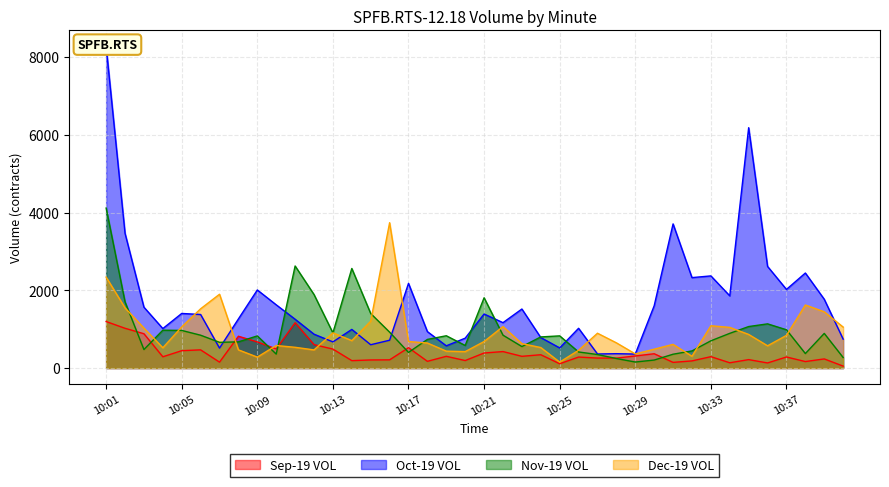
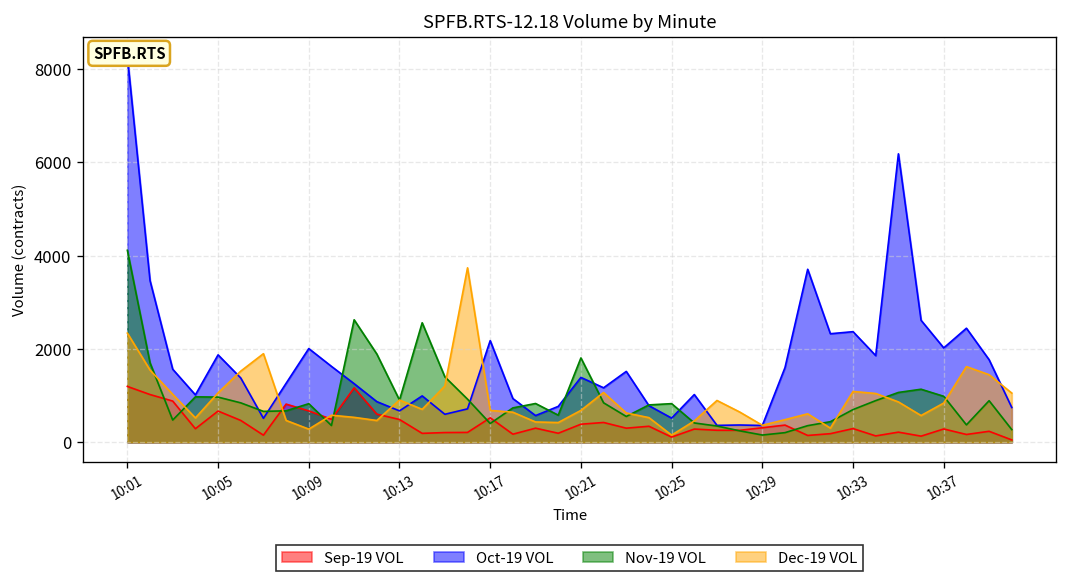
  {
    "Sep-19 VOL": {
      "10:01": 1200,
-     "10:05": 400,
+     "10:05": 700,
      "10:09": 700,
      "10:13": 500,
      "10:17": 500,
      "10:21": 400,
      "10:33": 300,
      "10:37": 300
    },
    "Oct-19 VOL": {
-     "10:05": 1400,
+     "10:05": 1900,
      "10:09": 2000,
      "10:13": 700,
      "10:17": 2200,
      "10:21": 1400,
      "10:25": 500,
      "10:33": 2400,
      "10:37": 2000
    },
    "Nov-19 VOL": {
      "10:01": 4100,
      "10:05": 1000,
      "10:09": 800,
      "10:17": 400,
      "10:21": 1800,
      "10:25": 800,
      "10:29": 200,
      "10:33": 700,
      "10:37": 1000
    },
    "Dec-19 VOL": {
      "10:01": 2300,
      "10:05": 1100,
      "10:09": 300,
      "10:17": 700,
      "10:21": 700,
      "10:33": 1100,
      "10:37": 800
    }
  }
